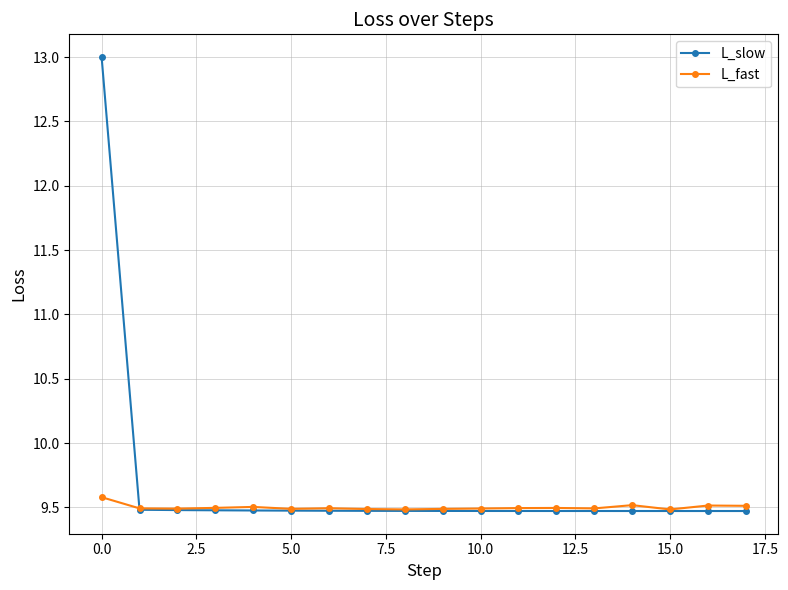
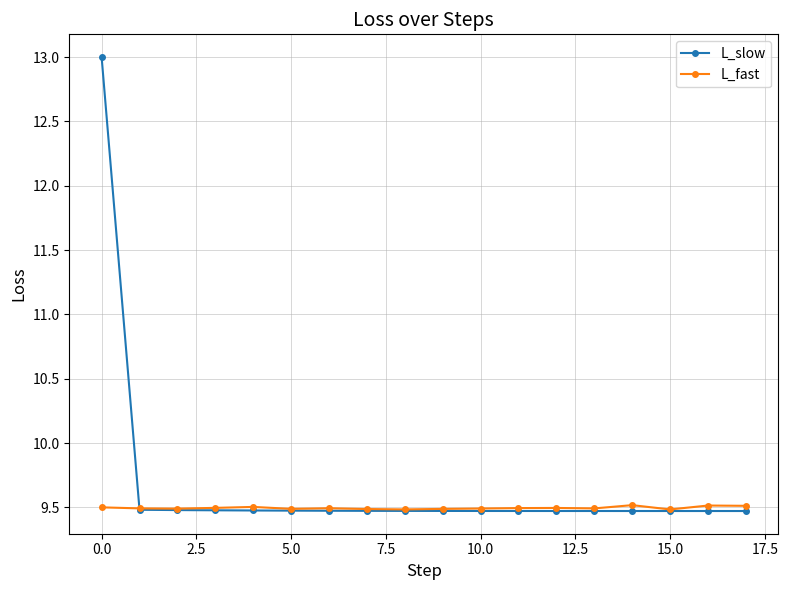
  {
    "L_slow": {
      "0.0": 13.00
    },
    "L_fast": {
-     "0.0": 9.58
+     "0.0": 9.50
    }
  }
